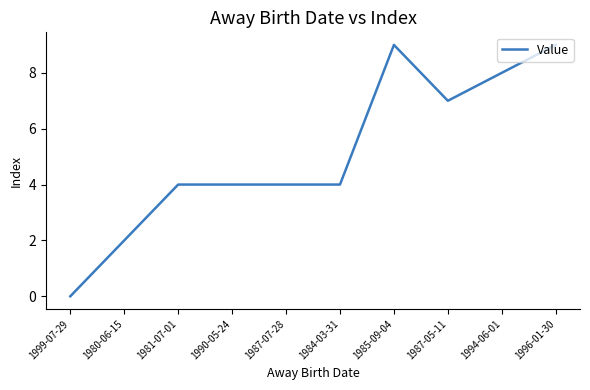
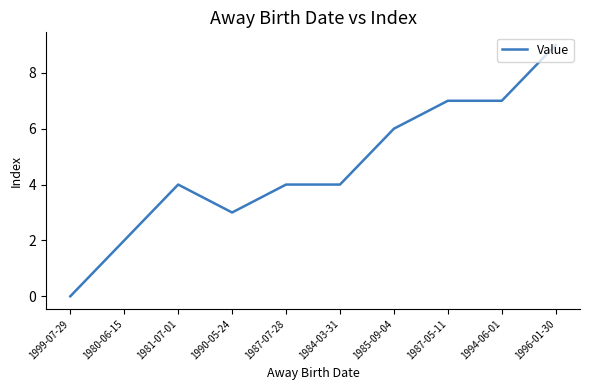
  {
    "1999-07-29": 0,
    "1980-06-15": 2,
    "1981-07-01": 4,
-   "1990-05-24": 4,
+   "1990-05-24": 3,
    "1987-07-28": 4,
    "1984-03-31": 4,
-   "1985-09-04": 9,
+   "1985-09-04": 6,
    "1987-05-11": 7,
-   "1994-06-01": 8
+   "1994-06-01": 7
  }
